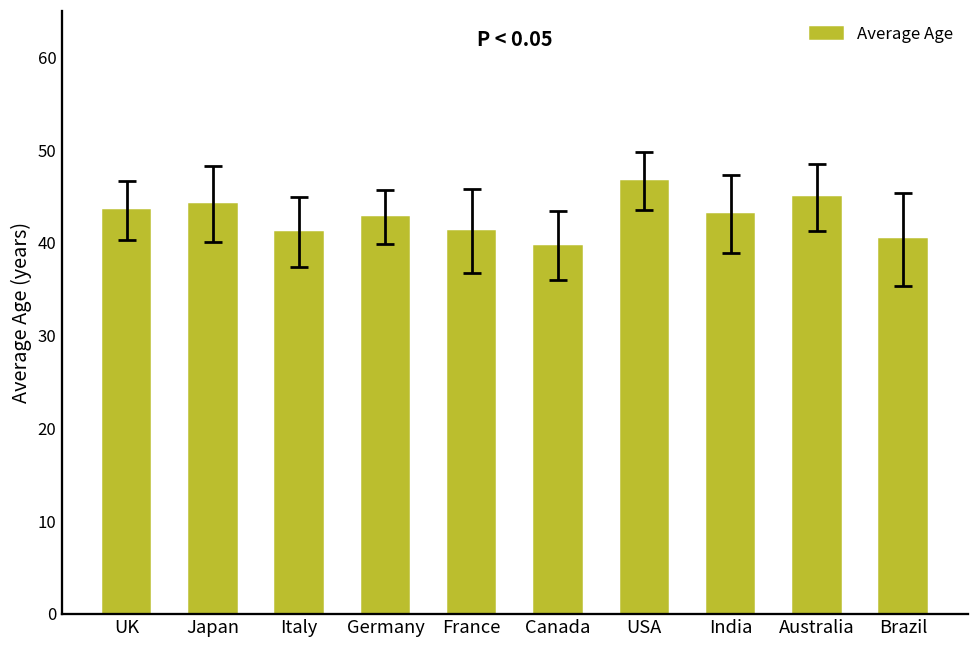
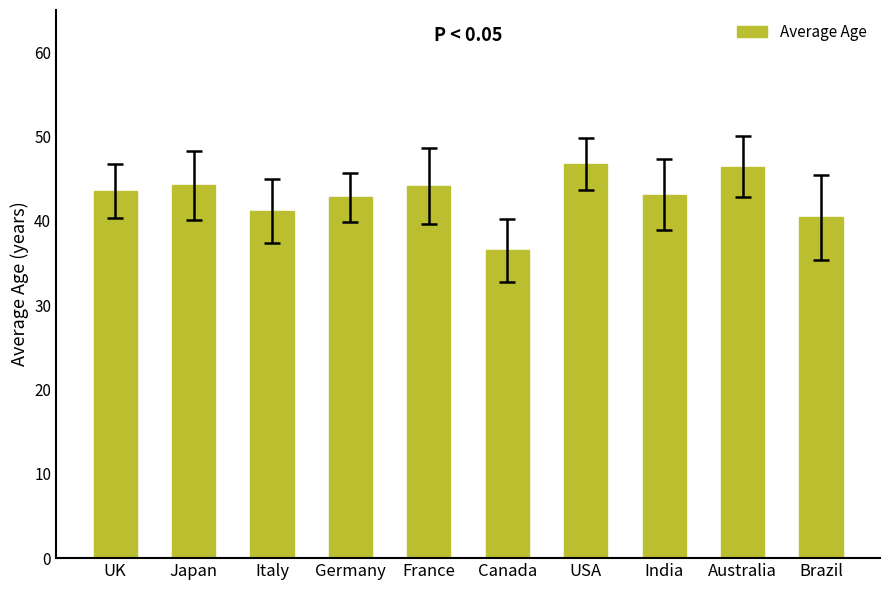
  {
    "Average Age": {
      "UK": 44,
      "Japan": 44,
      "Italy": 41,
      "Germany": 43,
-     "France": 41,
-     "Canada": 40,
+     "France": 44,
+     "Canada": 37,
      "USA": 47,
      "India": 43,
-     "Australia": 45,
+     "Australia": 46,
      "Brazil": 40
    }
  }
